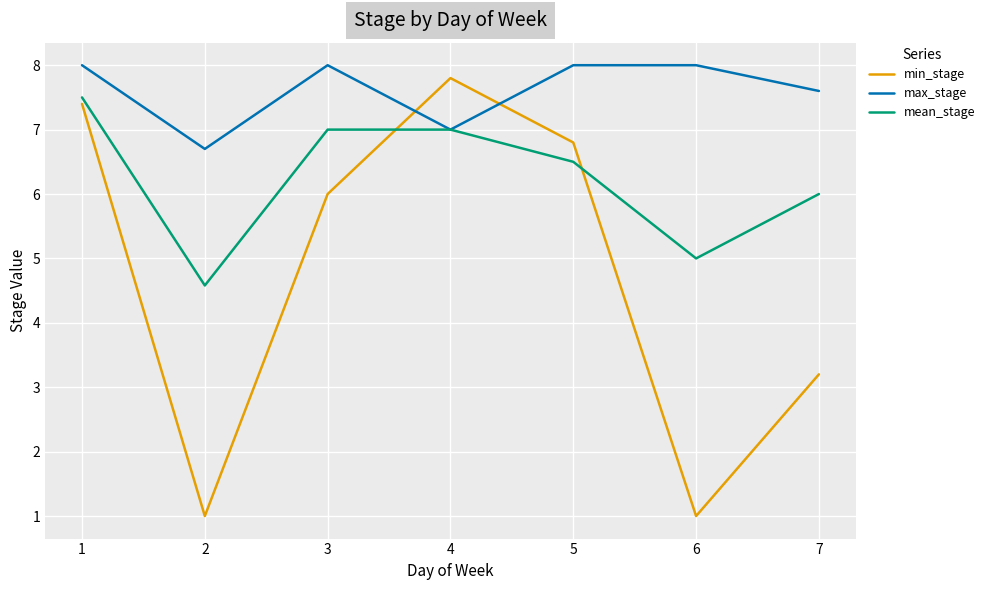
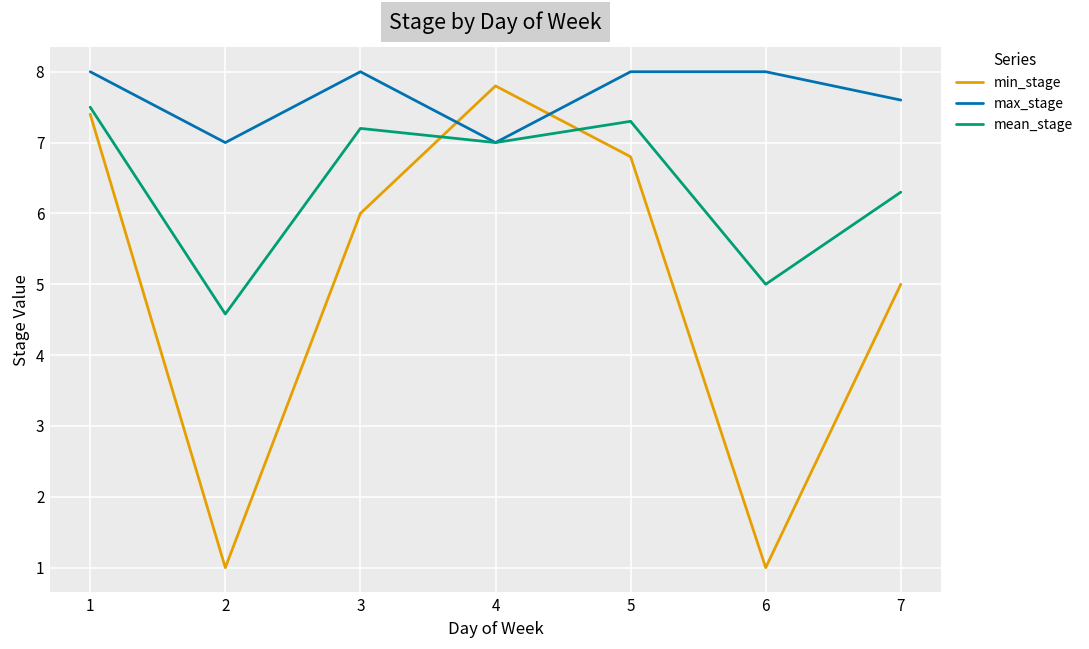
  {
    "min_stage": {
      "1": 7.4,
      "2": 1.0,
      "3": 6.0,
      "4": 7.8,
      "5": 6.8,
      "6": 1.0,
-     "7": 3.2
+     "7": 5.0
    },
    "max_stage": {
      "1": 8.0,
-     "2": 6.7,
+     "2": 7.0,
      "3": 8.0,
      "5": 8.0,
      "6": 8.0,
      "7": 7.6
    },
    "mean_stage": {
      "1": 7.5,
      "2": 4.6,
-     "3": 7.0,
-     "5": 6.5,
+     "3": 7.2,
+     "5": 7.3,
      "6": 5.0,
-     "7": 6.0
+     "7": 6.3
    }
  }
